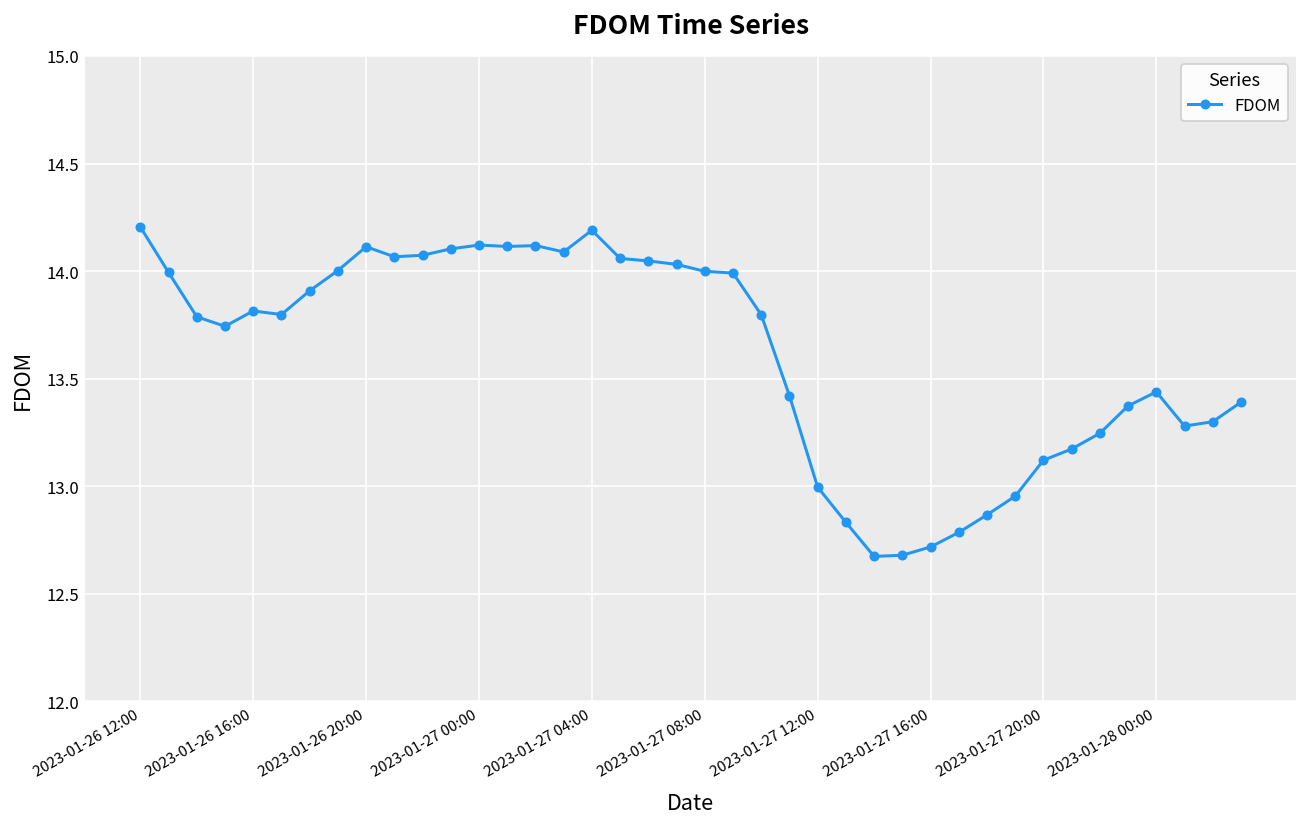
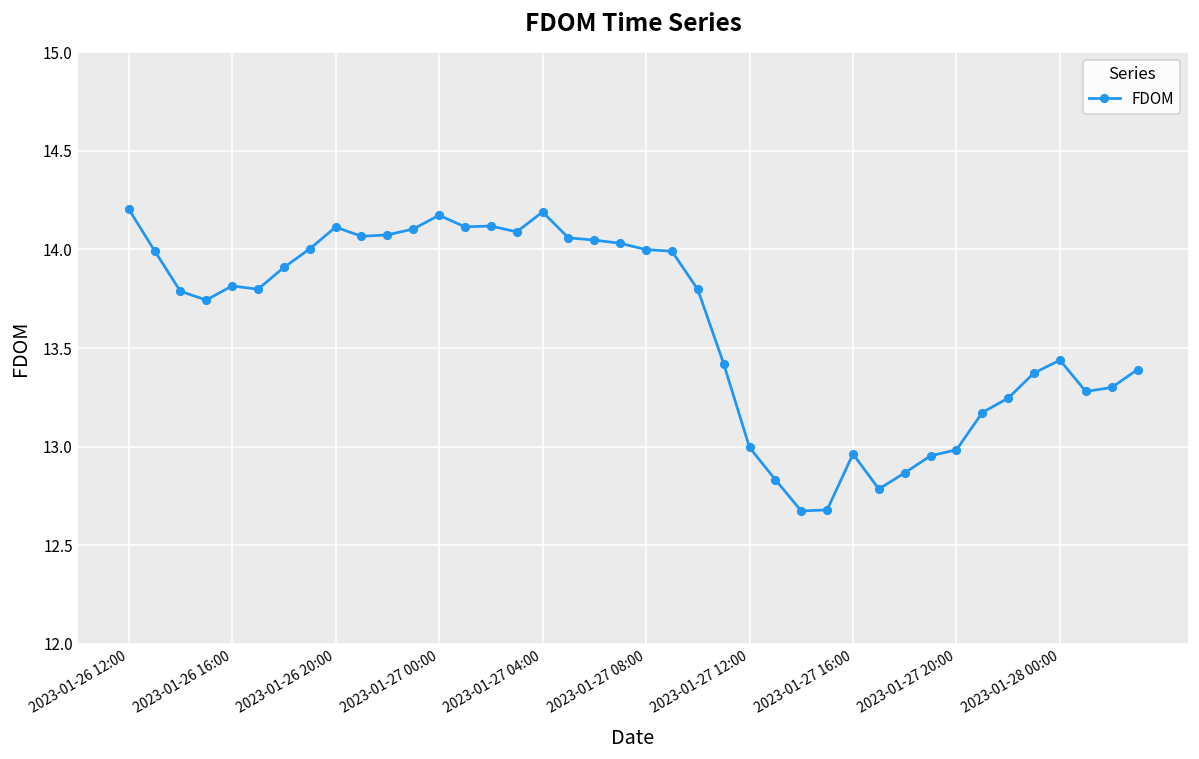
  {
    "2023-01-26 12:00": 14.21,
    "2023-01-26 16:00": 13.81,
    "2023-01-26 20:00": 14.11,
-   "2023-01-27 00:00": 14.12,
+   "2023-01-27 00:00": 14.17,
    "2023-01-27 04:00": 14.19,
    "2023-01-27 08:00": 14.00,
    "2023-01-27 12:00": 13.00,
-   "2023-01-27 16:00": 12.72,
-   "2023-01-27 20:00": 13.12,
+   "2023-01-27 16:00": 12.96,
+   "2023-01-27 20:00": 12.98,
    "2023-01-28 00:00": 13.44
  }
